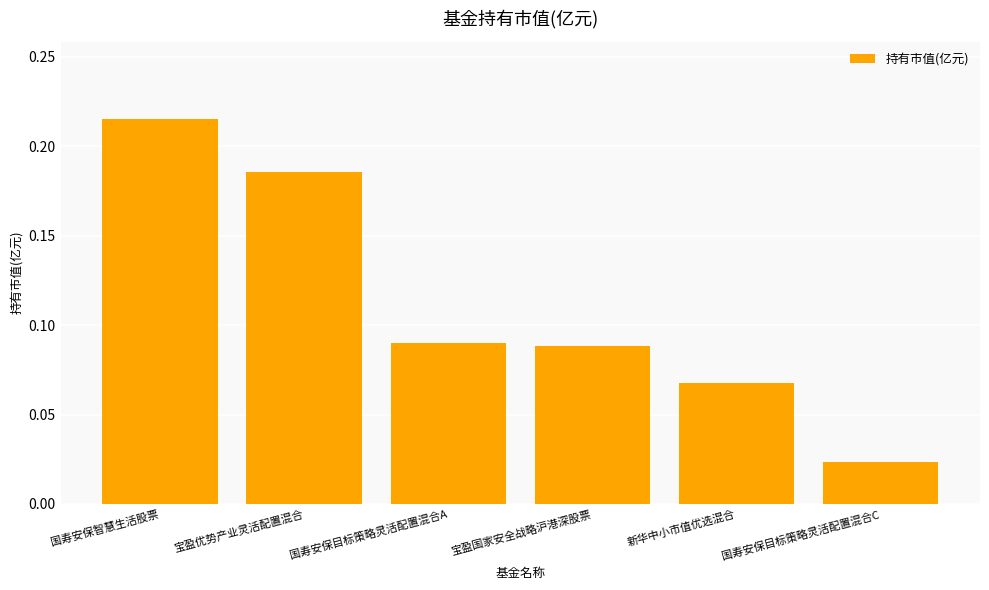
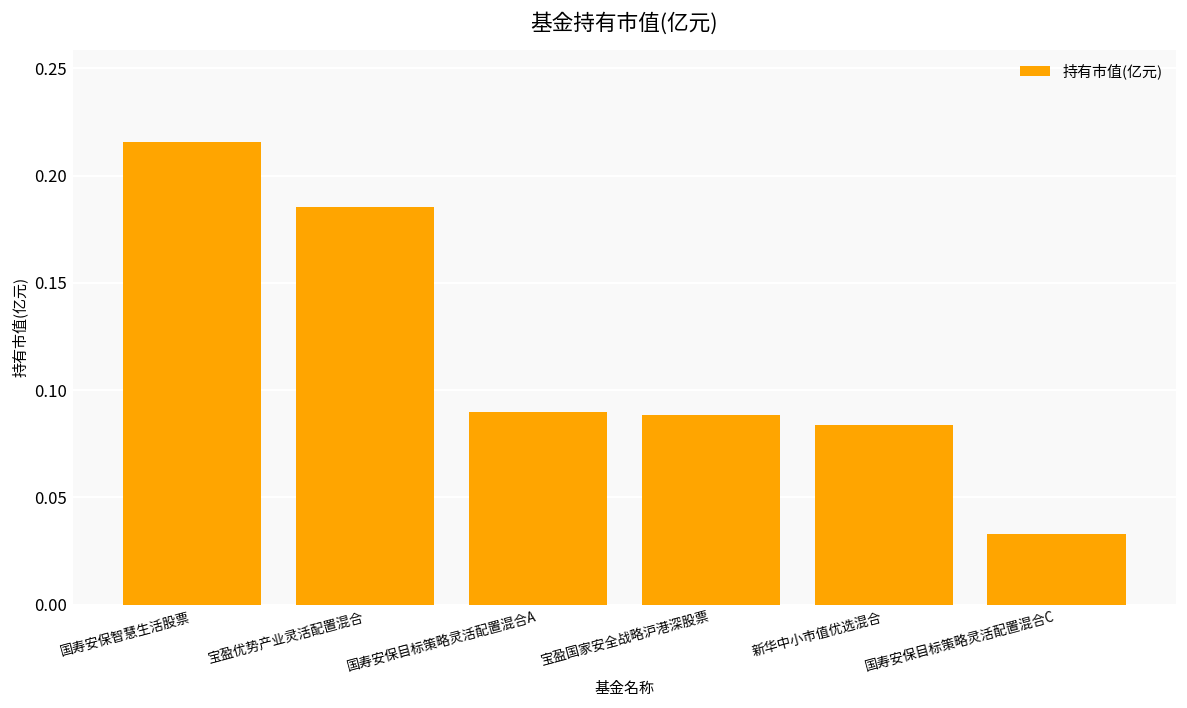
  {
    "国寿安保智慧生活股票": 0.216,
    "宝盈优势产业灵活配置混合": 0.186,
    "国寿安保目标策略灵活配置混合A": 0.090,
    "宝盈国家安全战略沪港深股票": 0.089,
-   "新华中小市值优选混合": 0.067,
-   "国寿安保目标策略灵活配置混合C": 0.024
+   "新华中小市值优选混合": 0.084,
+   "国寿安保目标策略灵活配置混合C": 0.033
  }
